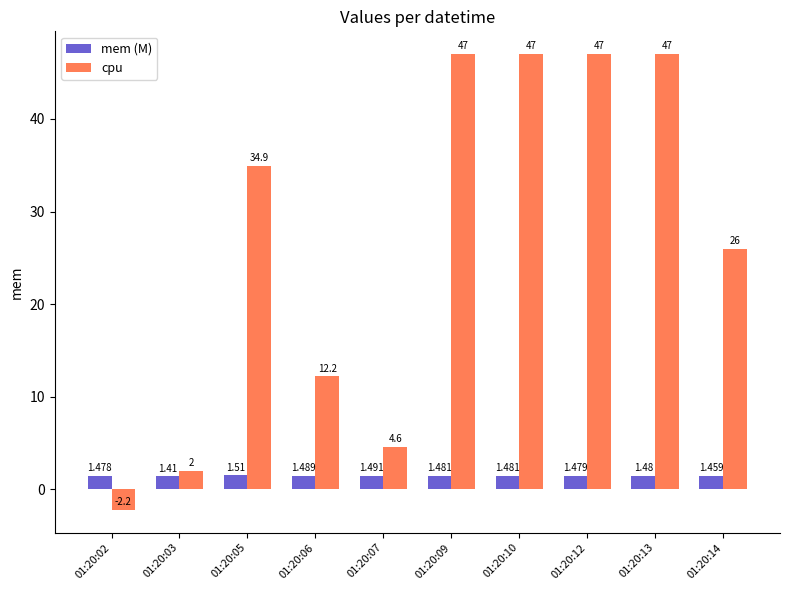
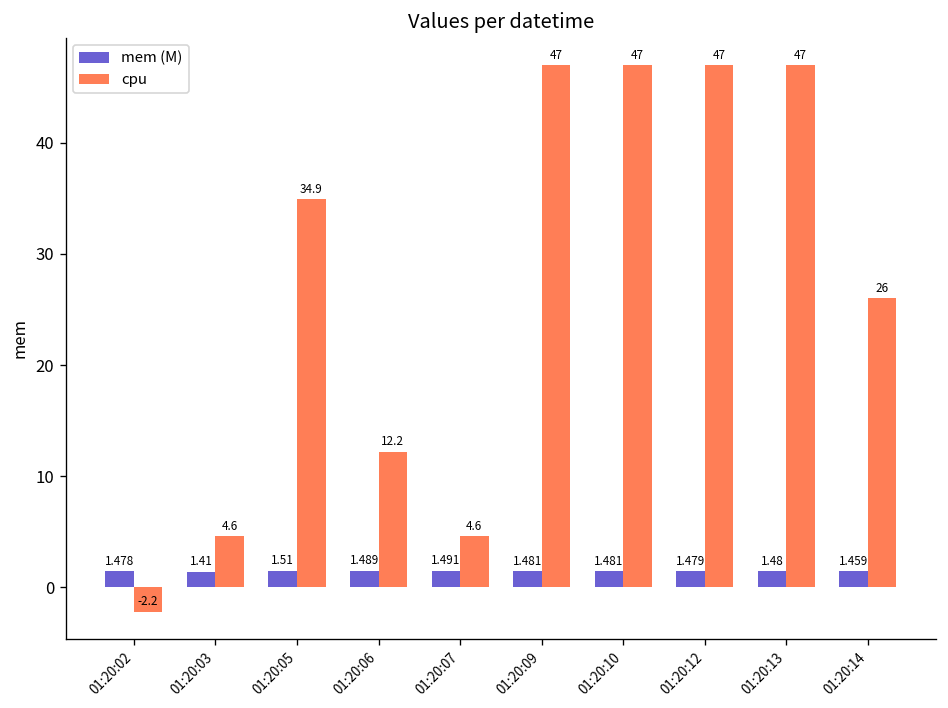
  {
    "mem (M)": {
      "01:20:02": 1.478,
      "01:20:03": 1.41,
      "01:20:05": 1.51,
      "01:20:06": 1.489,
      "01:20:07": 1.491,
      "01:20:09": 1.481,
      "01:20:10": 1.481,
      "01:20:12": 1.479,
      "01:20:13": 1.48,
      "01:20:14": 1.459
    },
    "cpu": {
      "01:20:02": -2.2,
-     "01:20:03": 2,
+     "01:20:03": 4.6,
      "01:20:05": 34.9,
      "01:20:06": 12.2,
      "01:20:07": 4.6,
      "01:20:09": 47,
      "01:20:10": 47,
      "01:20:12": 47,
      "01:20:13": 47,
      "01:20:14": 26
    }
  }
